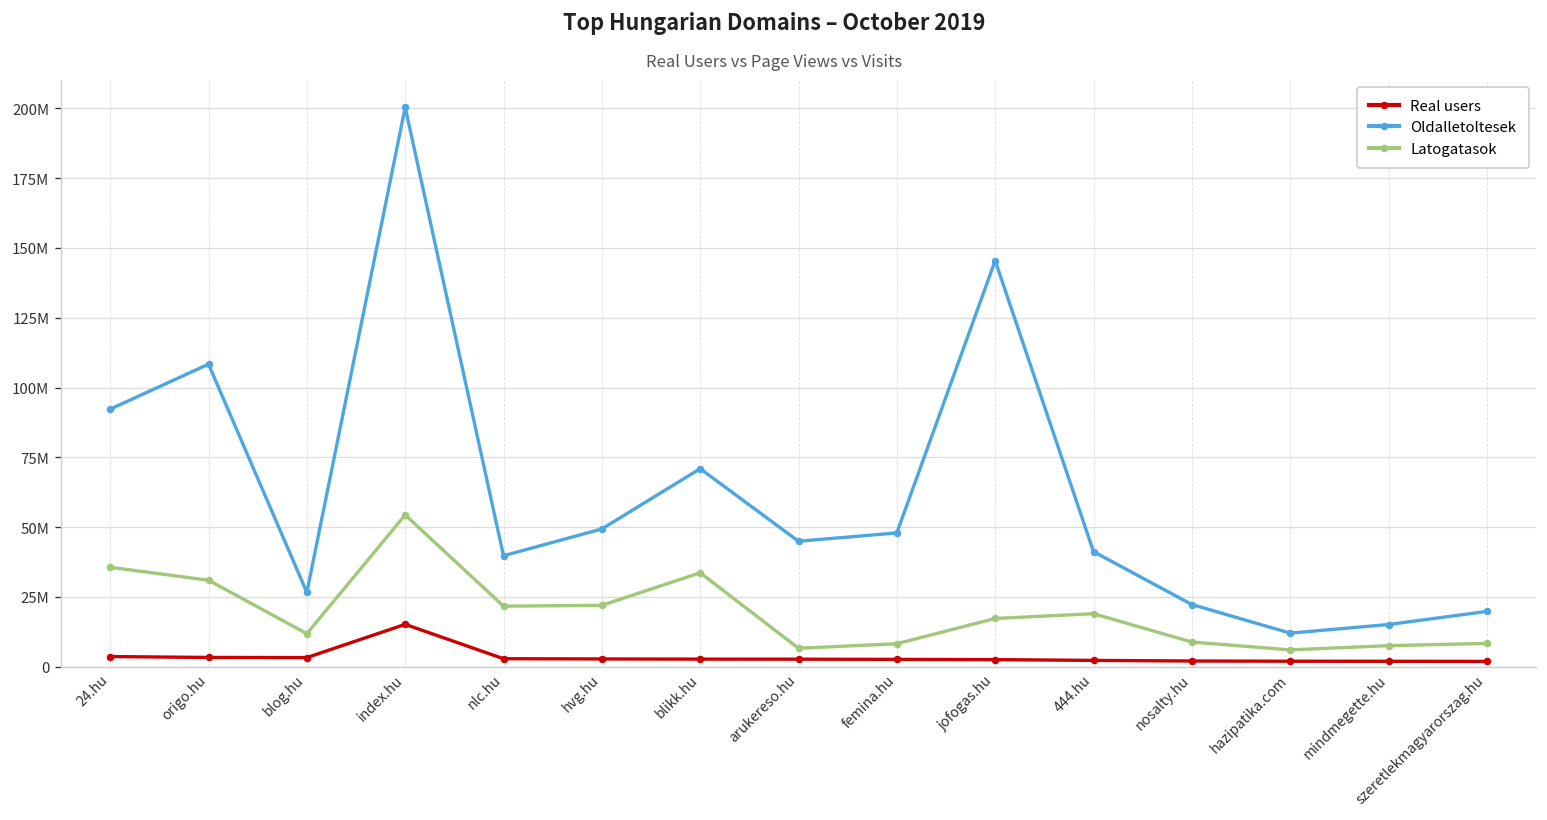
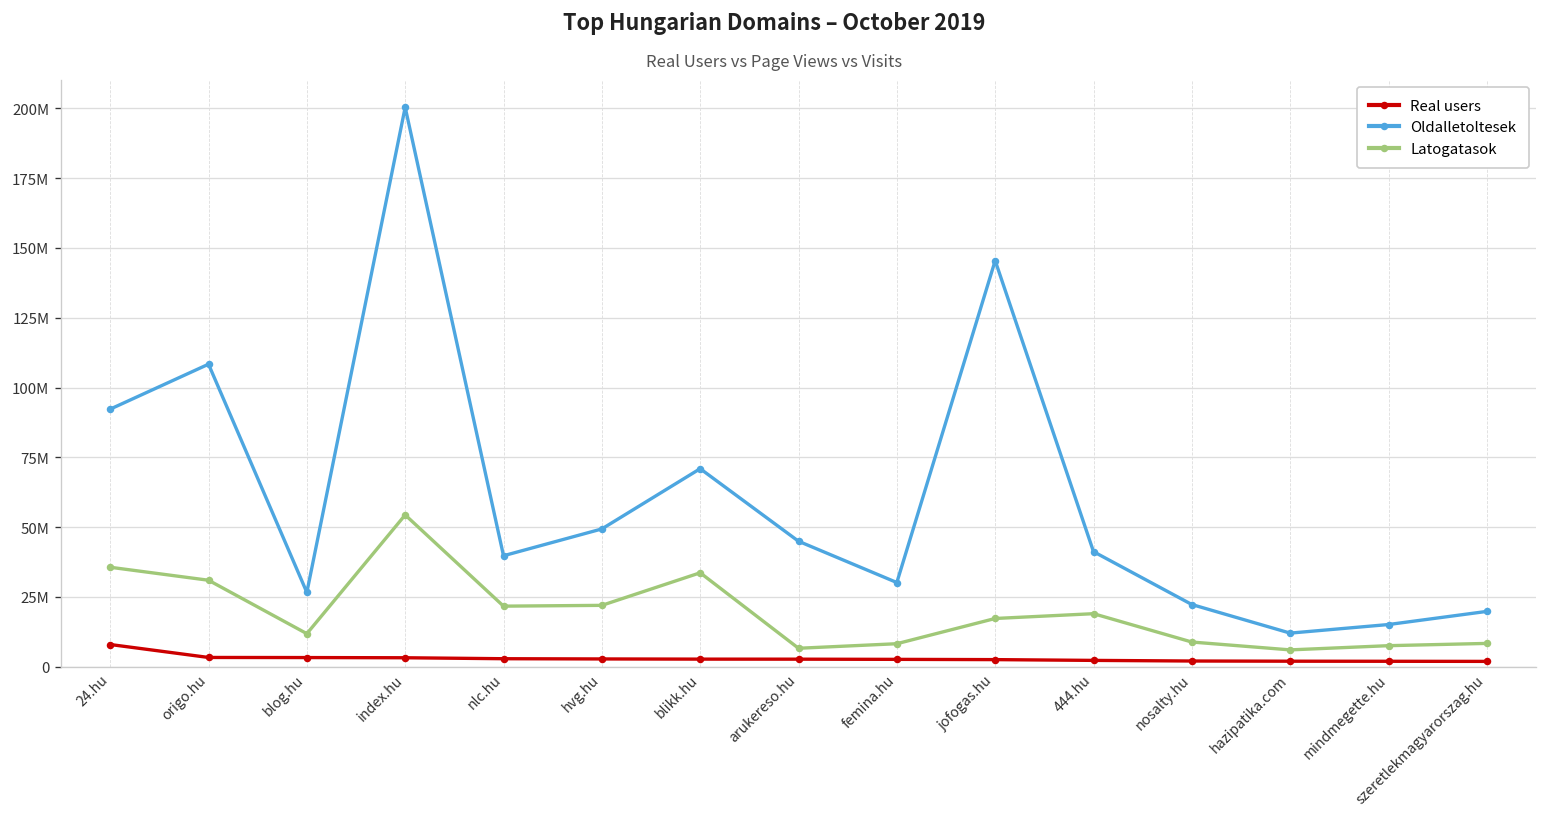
  {
    "Real users": {
-     "24.hu": 4000000,
+     "24.hu": 8000000,
      "origo.hu": 3000000,
      "blog.hu": 3000000,
-     "index.hu": 15000000,
+     "index.hu": 3000000,
      "nlc.hu": 3000000,
      "hvg.hu": 3000000,
      "blikk.hu": 3000000,
      "arukereso.hu": 3000000,
      "femina.hu": 3000000,
      "jofogas.hu": 3000000,
      "444.hu": 2000000,
      "nosalty.hu": 2000000,
      "hazipatika.com": 2000000,
      "mindmegette.hu": 2000000,
      "szeretlekmagyarorszag.hu": 2000000
    },
    "Oldalletoltesek": {
      "24.hu": 92000000,
      "origo.hu": 108000000,
      "blog.hu": 27000000,
      "index.hu": 200000000,
      "nlc.hu": 40000000,
      "hvg.hu": 49000000,
      "blikk.hu": 71000000,
      "arukereso.hu": 45000000,
-     "femina.hu": 48000000,
+     "femina.hu": 30000000,
      "jofogas.hu": 146000000,
      "444.hu": 41000000,
      "nosalty.hu": 22000000,
      "hazipatika.com": 12000000,
      "mindmegette.hu": 15000000,
      "szeretlekmagyarorszag.hu": 20000000
    },
    "Latogatasok": {
      "24.hu": 36000000,
      "origo.hu": 31000000,
      "blog.hu": 12000000,
      "index.hu": 54000000,
      "nlc.hu": 22000000,
      "hvg.hu": 22000000,
      "blikk.hu": 34000000,
      "arukereso.hu": 7000000,
      "femina.hu": 8000000,
      "jofogas.hu": 17000000,
      "444.hu": 19000000,
      "nosalty.hu": 9000000,
      "hazipatika.com": 6000000,
      "mindmegette.hu": 8000000,
      "szeretlekmagyarorszag.hu": 8000000
    }
  }
